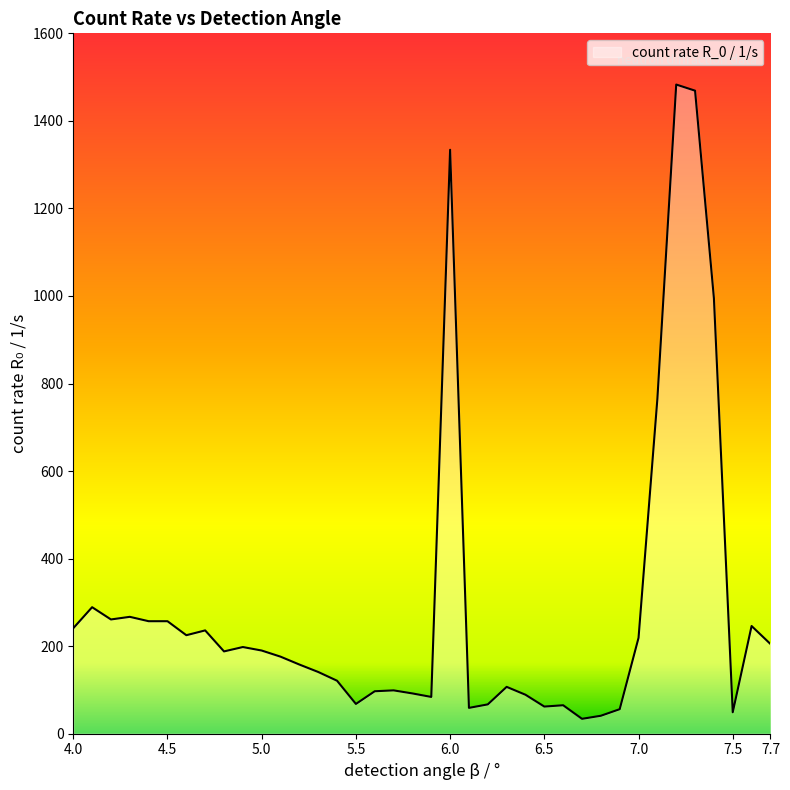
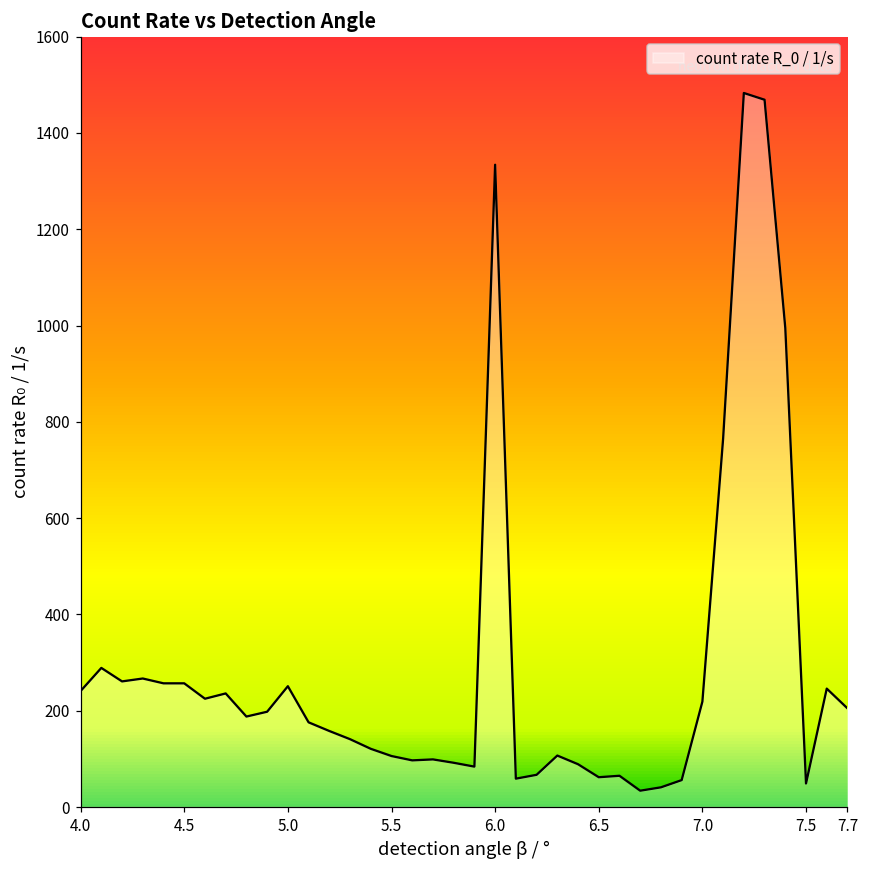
  {
    "4.0": 240,
    "4.5": 260,
-   "5.0": 190,
-   "5.5": 70,
+   "5.0": 250,
+   "5.5": 110,
    "6.0": 1330,
    "6.5": 60,
    "7.0": 220,
    "7.5": 50,
    "7.7": 210
  }
